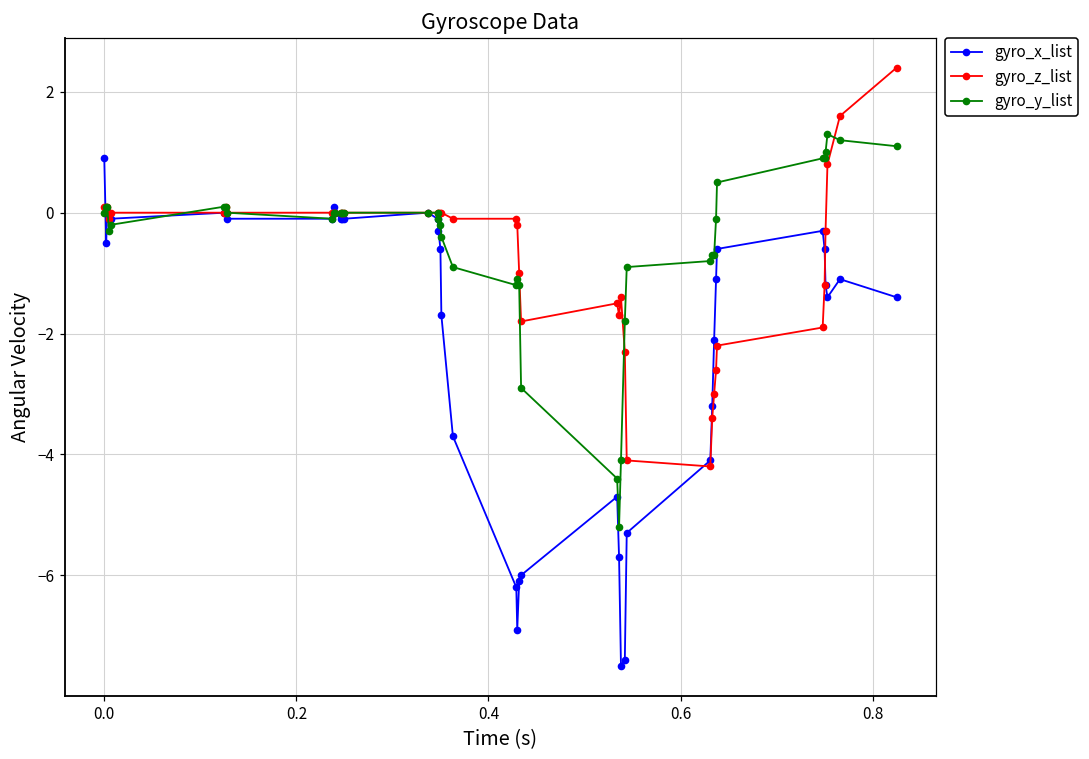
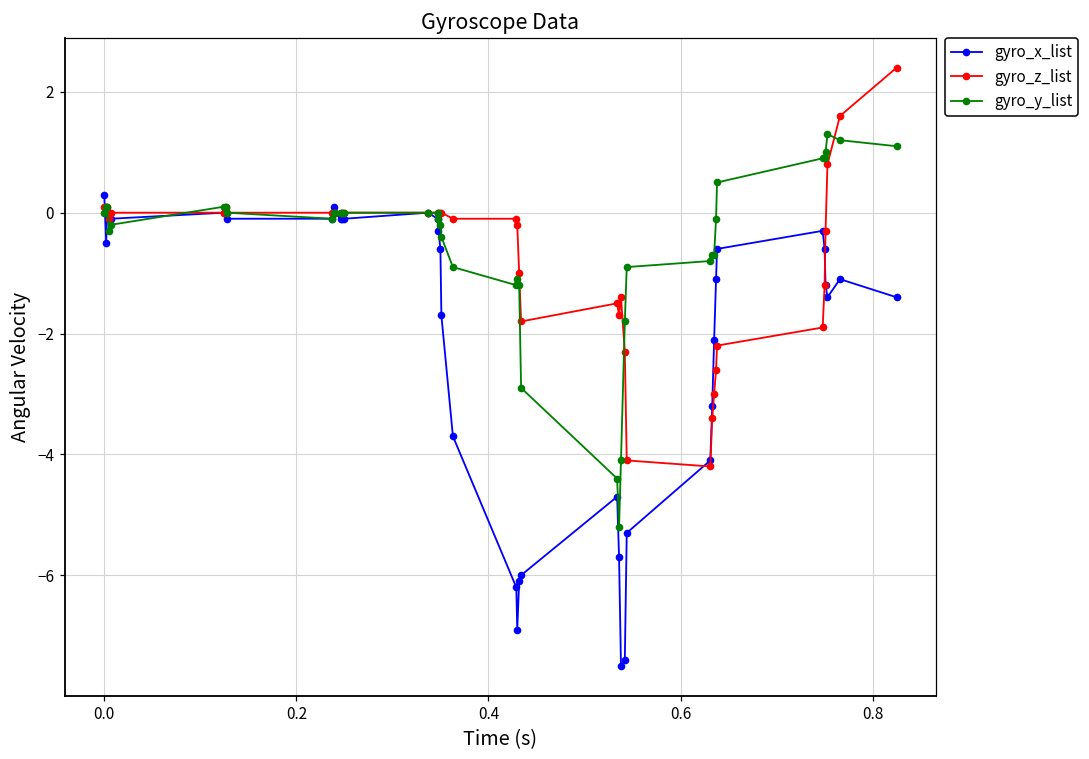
  {
    "gyro_x_list": {
-     "0.0": 0.9
+     "0.0": 0.3
    },
    "gyro_y_list": {
      "0.0": 0.0
    }
  }
